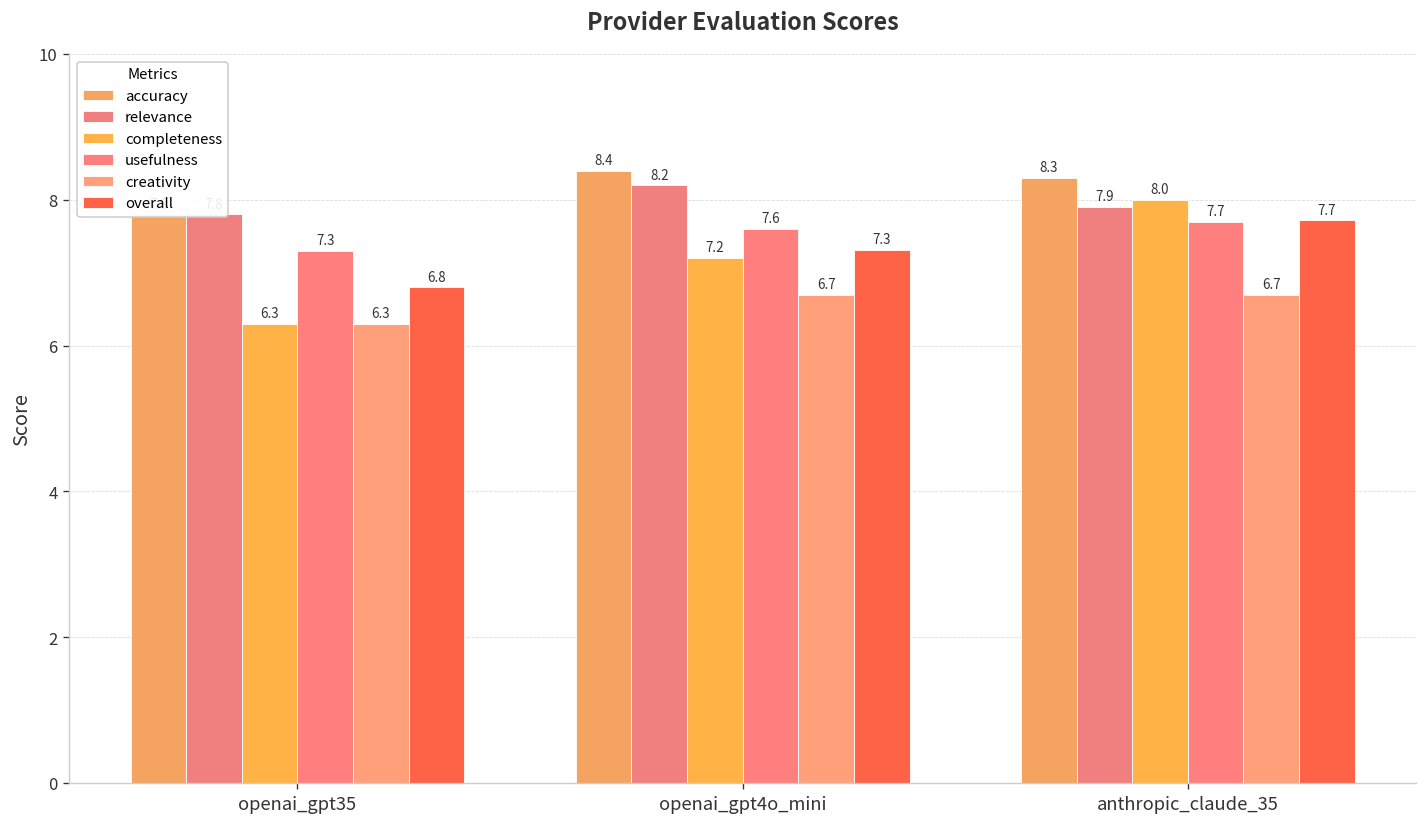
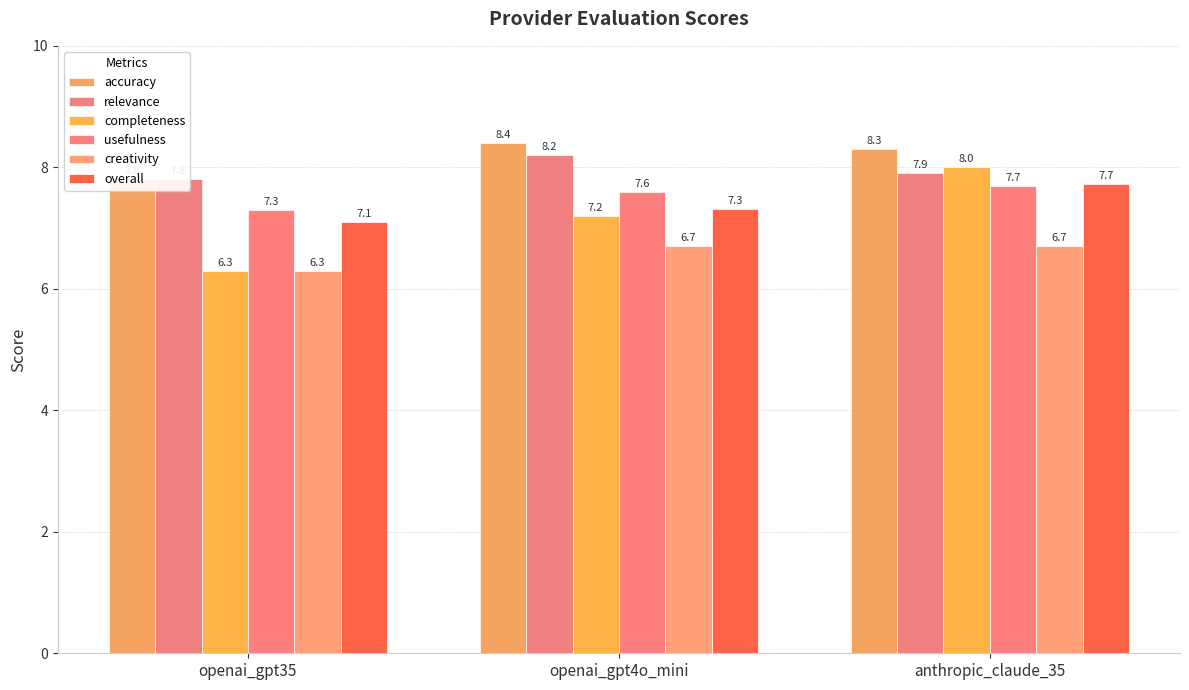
  {
    "overall": {
-     "openai_gpt35": 6.8,
+     "openai_gpt35": 7.1,
      "openai_gpt4o_mini": 7.3,
      "anthropic_claude_35": 7.7
    }
  }
